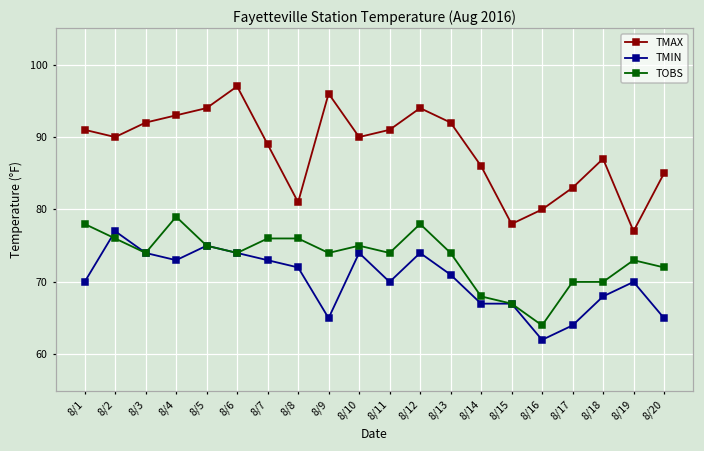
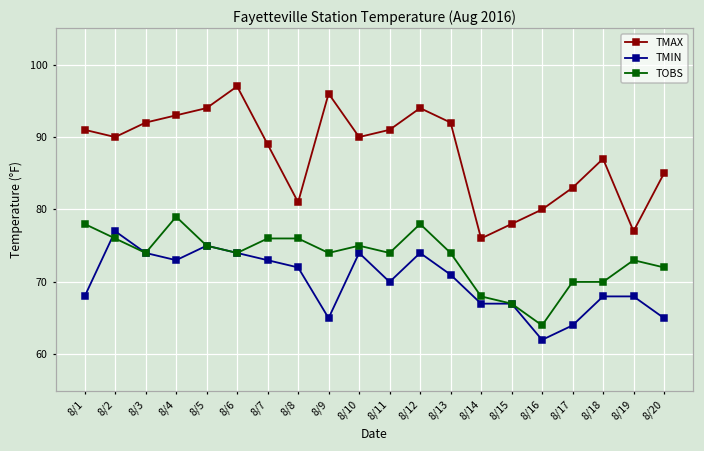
  {
    "TMAX": {
      "8/1": 91,
      "8/2": 90,
      "8/3": 92,
      "8/4": 93,
      "8/5": 94,
      "8/6": 97,
      "8/7": 89,
      "8/8": 81,
      "8/9": 96,
      "8/10": 90,
      "8/11": 91,
      "8/12": 94,
      "8/13": 92,
-     "8/14": 86,
+     "8/14": 76,
      "8/15": 78,
      "8/16": 80,
      "8/17": 83,
      "8/18": 87,
      "8/19": 77,
      "8/20": 85
    },
    "TMIN": {
-     "8/1": 70,
+     "8/1": 68,
      "8/2": 77,
      "8/4": 73,
      "8/7": 73,
      "8/8": 72,
      "8/9": 65,
      "8/10": 74,
      "8/11": 70,
      "8/12": 74,
      "8/13": 71,
      "8/14": 67,
      "8/16": 62,
      "8/17": 64,
      "8/18": 68,
-     "8/19": 70,
+     "8/19": 68,
      "8/20": 65
    },
    "TOBS": {
      "8/1": 78,
      "8/2": 76,
      "8/4": 79,
      "8/7": 76,
      "8/8": 76,
      "8/9": 74,
      "8/10": 75,
      "8/11": 74,
      "8/12": 78,
      "8/13": 74,
      "8/14": 68,
      "8/16": 64,
      "8/17": 70,
      "8/18": 70,
      "8/19": 73,
      "8/20": 72
    }
  }
